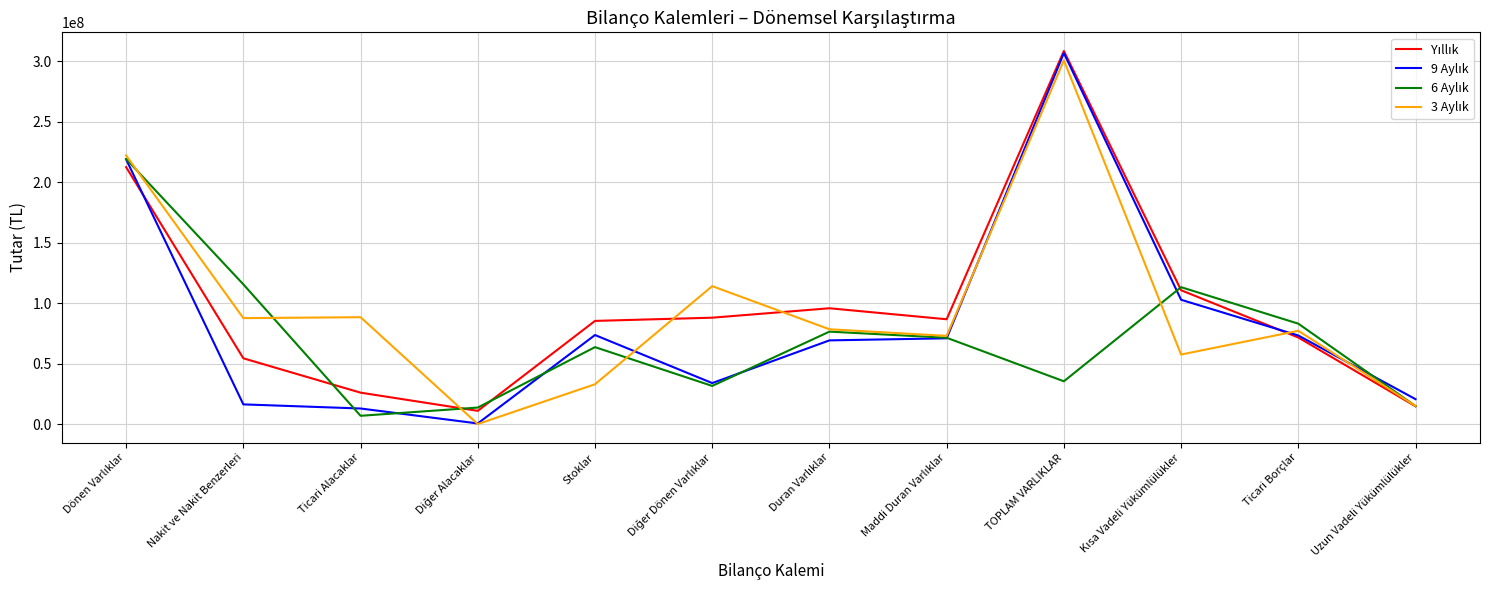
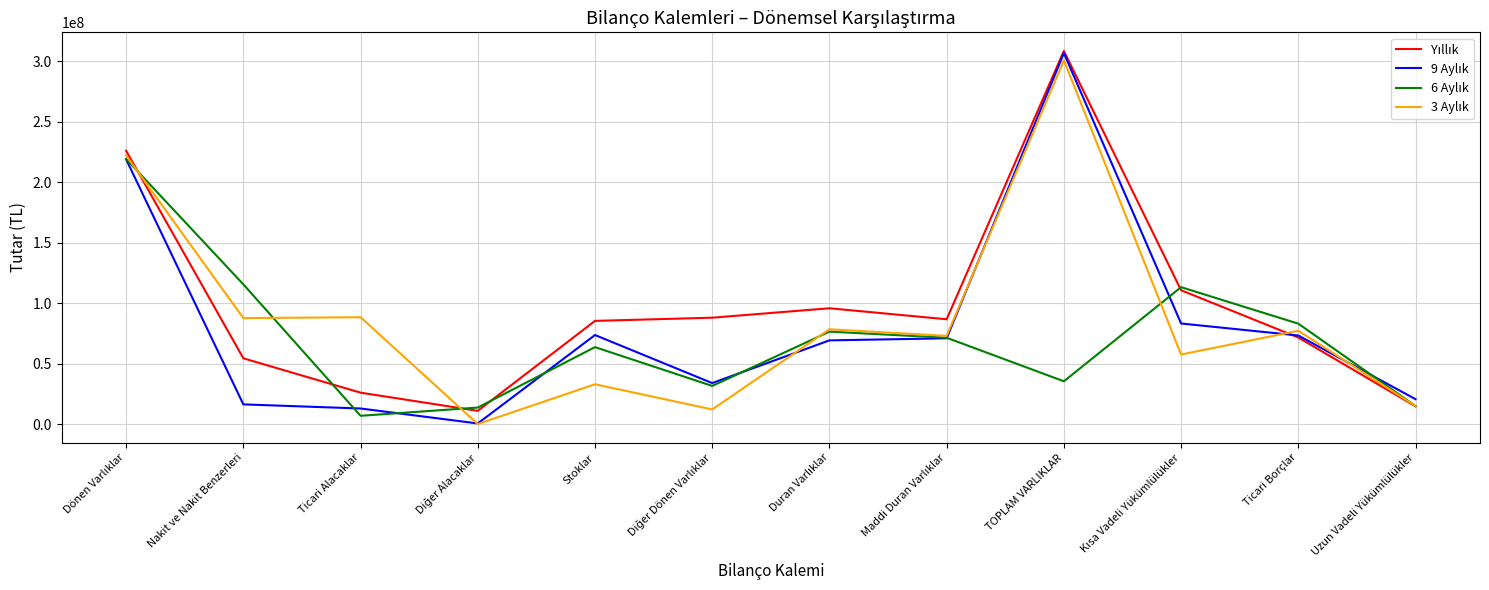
  {
    "Yıllık": {
-     "Dönen Varlıklar": 212000000,
+     "Dönen Varlıklar": 226000000,
      "Nakit ve Nakit Benzerleri": 55000000,
      "Ticari Alacaklar": 26000000,
      "Diğer Alacaklar": 11000000,
      "Stoklar": 85000000,
      "Diğer Dönen Varlıklar": 88000000,
      "Duran Varlıklar": 96000000,
      "Maddi Duran Varlıklar": 87000000,
      "Kısa Vadeli Yükümlülükler": 111000000
    },
    "9 Aylık": {
      "Nakit ve Nakit Benzerleri": 17000000,
      "Ticari Alacaklar": 13000000,
      "Stoklar": 74000000,
      "Diğer Dönen Varlıklar": 34000000,
      "Duran Varlıklar": 69000000,
-     "Kısa Vadeli Yükümlülükler": 103000000,
+     "Kısa Vadeli Yükümlülükler": 83000000,
      "Uzun Vadeli Yükümlülükler": 21000000
    },
    "6 Aylık": {
      "Nakit ve Nakit Benzerleri": 116000000,
      "Ticari Alacaklar": 7000000,
      "Diğer Alacaklar": 14000000,
      "Stoklar": 64000000,
      "Diğer Dönen Varlıklar": 32000000,
      "TOPLAM VARLIKLAR": 36000000,
      "Kısa Vadeli Yükümlülükler": 113000000,
      "Ticari Borçlar": 83000000
    },
    "3 Aylık": {
      "Dönen Varlıklar": 222000000,
      "Nakit ve Nakit Benzerleri": 88000000,
      "Ticari Alacaklar": 88000000,
      "Stoklar": 33000000,
-     "Diğer Dönen Varlıklar": 114000000,
+     "Diğer Dönen Varlıklar": 12000000,
      "TOPLAM VARLIKLAR": 301000000,
      "Kısa Vadeli Yükümlülükler": 58000000,
      "Ticari Borçlar": 77000000
    }
  }
